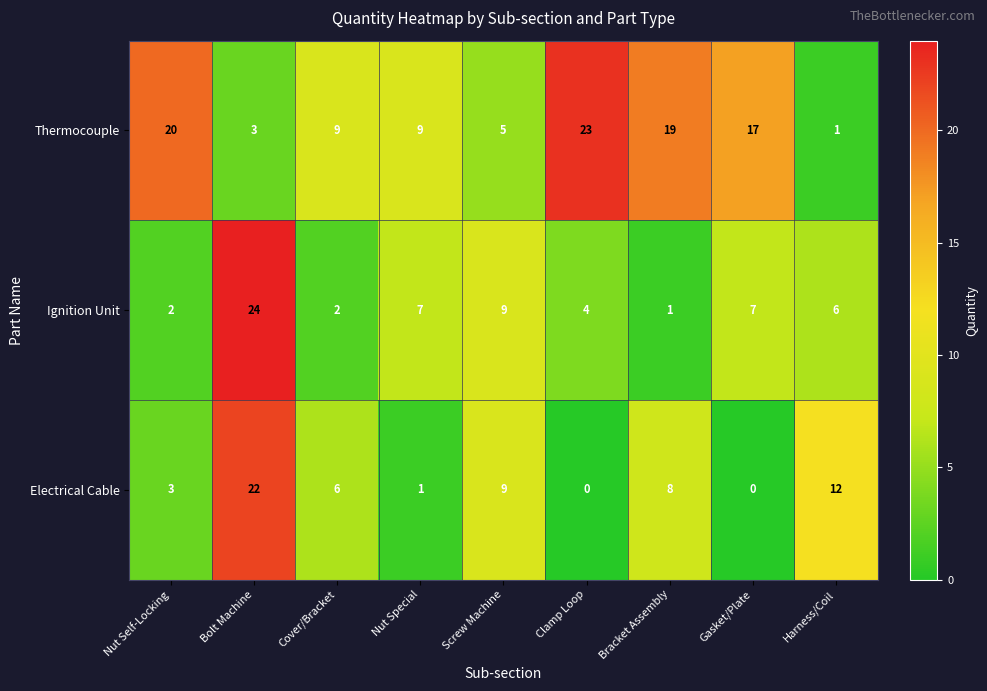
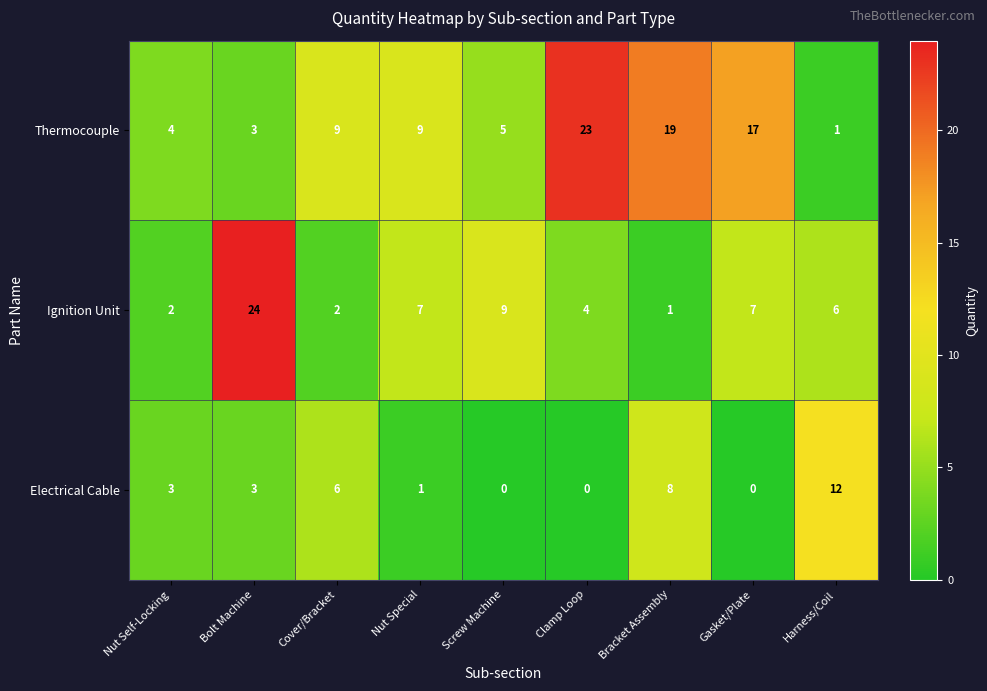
  {
    "Thermocouple": {
-     "Nut Self-Locking": 20,
+     "Nut Self-Locking": 4,
      "Bolt Machine": 3,
      "Cover/Bracket": 9,
      "Nut Special": 9,
      "Screw Machine": 5,
      "Clamp Loop": 23,
      "Bracket Assembly": 19,
      "Gasket/Plate": 17,
      "Harness/Coil": 1
    },
    "Ignition Unit": {
      "Nut Self-Locking": 2,
      "Bolt Machine": 24,
      "Cover/Bracket": 2,
      "Nut Special": 7,
      "Screw Machine": 9,
      "Clamp Loop": 4,
      "Bracket Assembly": 1,
      "Gasket/Plate": 7,
      "Harness/Coil": 6
    },
    "Electrical Cable": {
      "Nut Self-Locking": 3,
-     "Bolt Machine": 22,
+     "Bolt Machine": 3,
      "Cover/Bracket": 6,
      "Nut Special": 1,
-     "Screw Machine": 9,
+     "Screw Machine": 0,
      "Clamp Loop": 0,
      "Bracket Assembly": 8,
      "Gasket/Plate": 0,
      "Harness/Coil": 12
    }
  }
